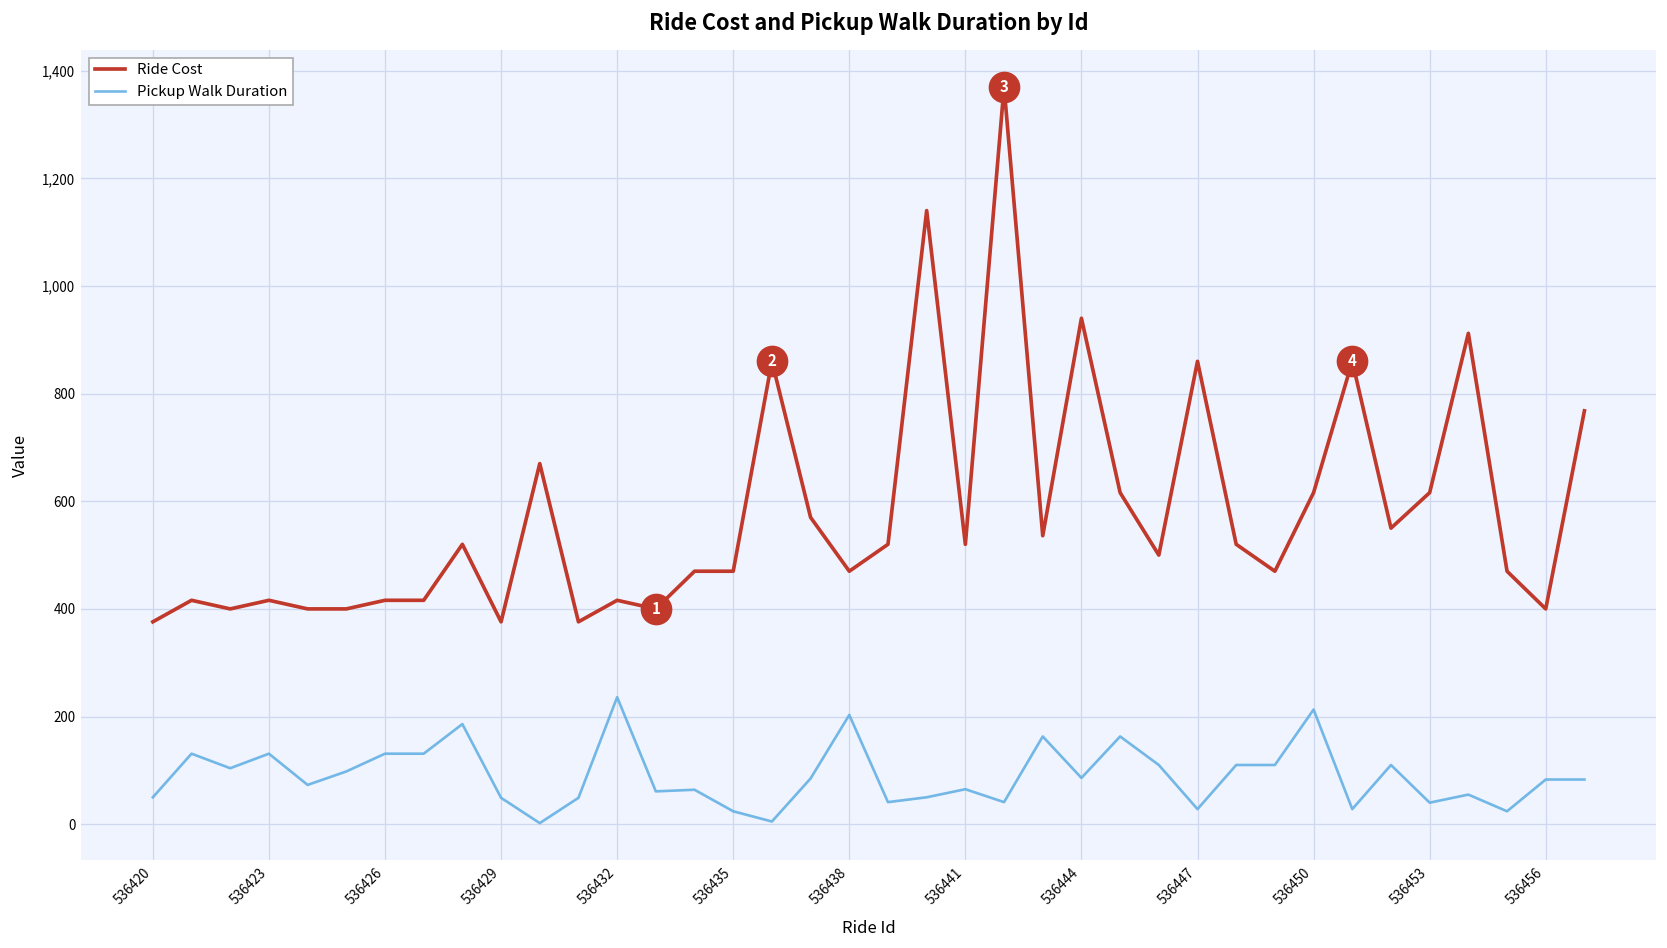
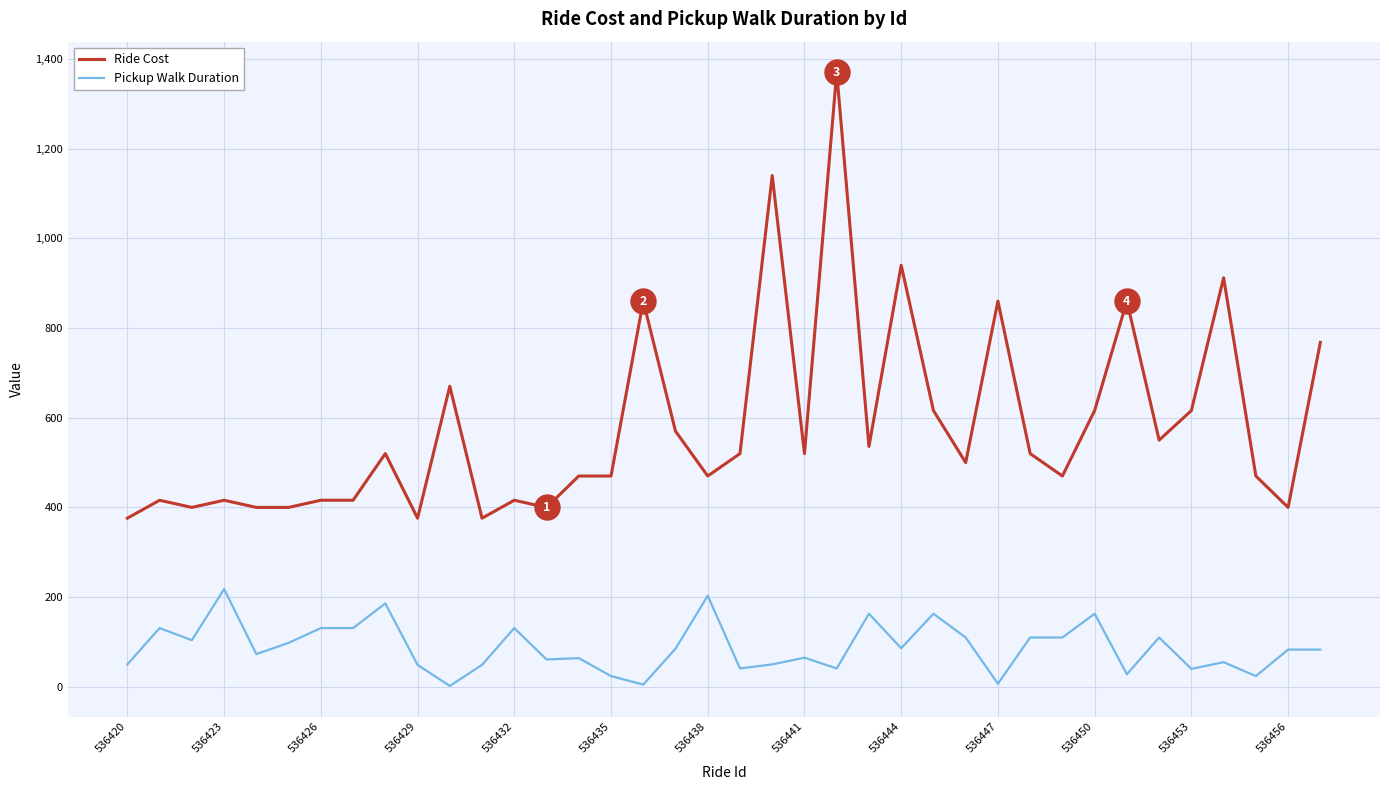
  {
    "Pickup Walk Duration": {
      "536420": 50,
-     "536423": 130,
+     "536423": 220,
      "536426": 130,
      "536429": 50,
-     "536432": 240,
+     "536432": 130,
      "536435": 20,
      "536438": 200,
      "536441": 70,
      "536444": 90,
-     "536447": 30,
-     "536450": 210,
+     "536447": 10,
+     "536450": 160,
      "536453": 40,
      "536456": 80
    }
  }
